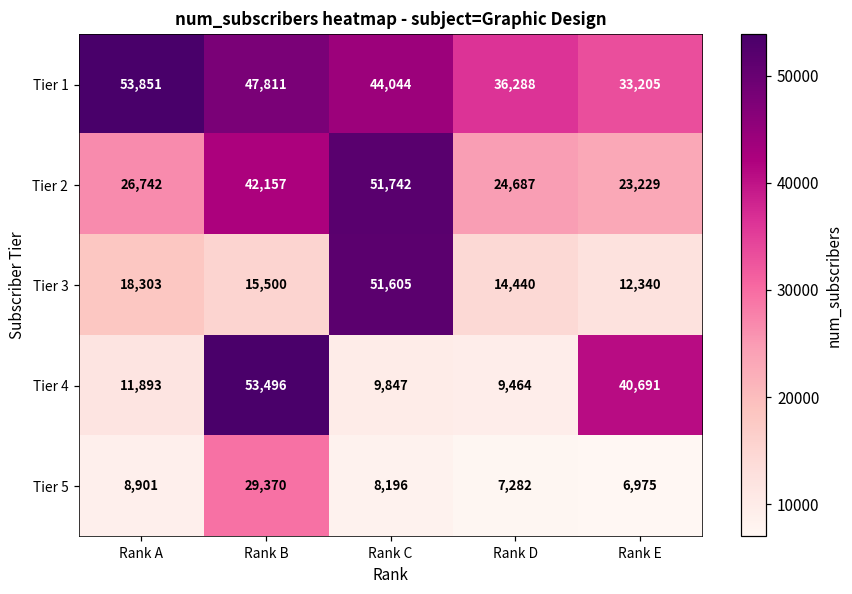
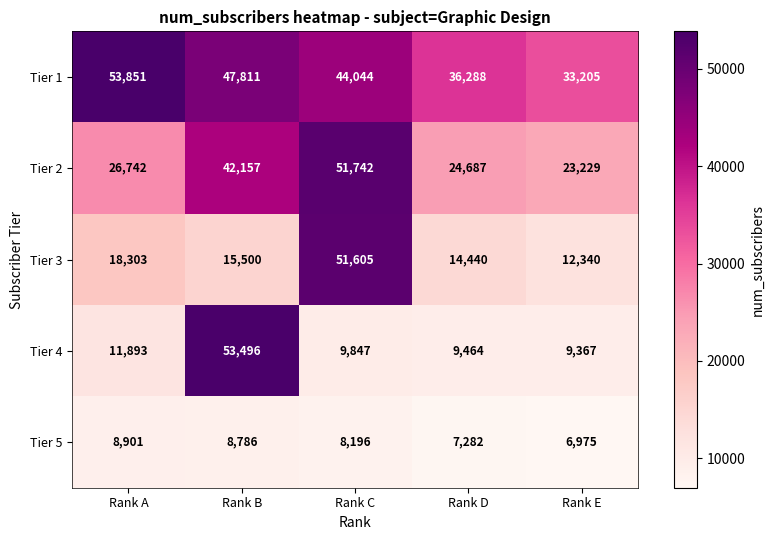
  {
    "Tier 1": {
      "Rank A": "53,851",
      "Rank B": "47,811",
      "Rank C": "44,044",
      "Rank D": "36,288",
      "Rank E": "33,205"
    },
    "Tier 2": {
      "Rank A": "26,742",
      "Rank B": "42,157",
      "Rank C": "51,742",
      "Rank D": "24,687",
      "Rank E": "23,229"
    },
    "Tier 3": {
      "Rank A": "18,303",
      "Rank B": "15,500",
      "Rank C": "51,605",
      "Rank D": "14,440",
      "Rank E": "12,340"
    },
    "Tier 4": {
      "Rank A": "11,893",
      "Rank B": "53,496",
      "Rank C": "9,847",
      "Rank D": "9,464",
-     "Rank E": "40,691"
+     "Rank E": "9,367"
    },
    "Tier 5": {
      "Rank A": "8,901",
-     "Rank B": "29,370",
+     "Rank B": "8,786",
      "Rank C": "8,196",
      "Rank D": "7,282",
      "Rank E": "6,975"
    }
  }
